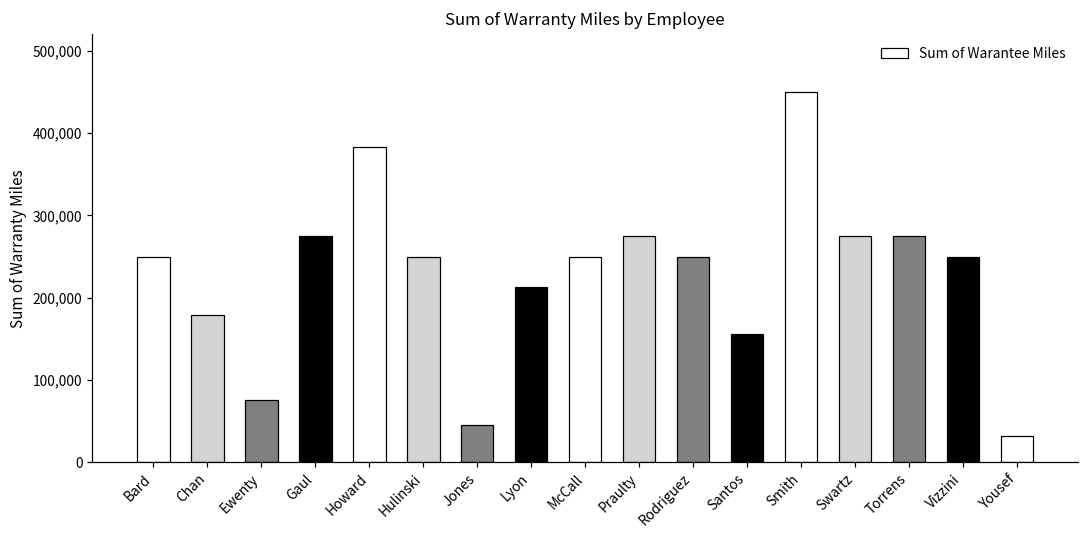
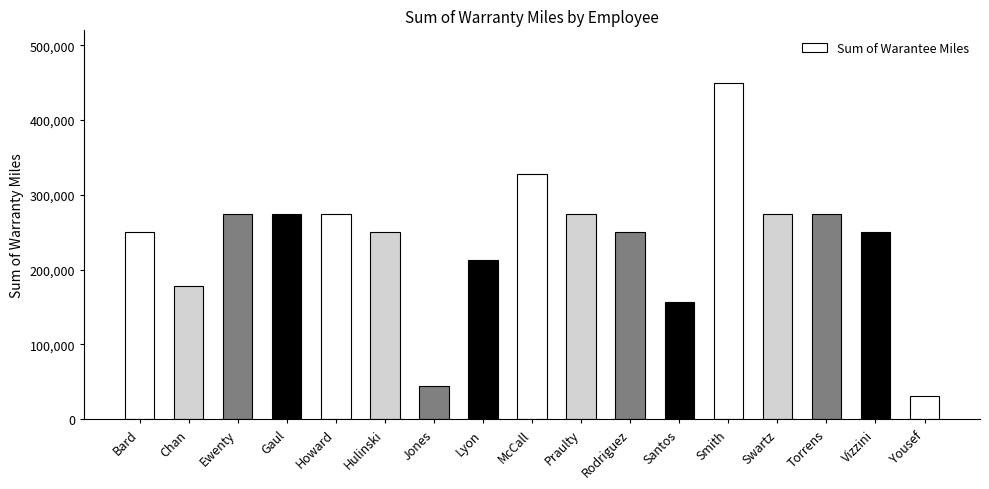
  {
    "Bard": "250,000",
    "Chan": "180,000",
-   "Ewenty": "80,000",
+   "Ewenty": "280,000",
    "Gaul": "280,000",
-   "Howard": "380,000",
+   "Howard": "280,000",
    "Hulinski": "250,000",
    "Jones": "40,000",
    "Lyon": "210,000",
-   "McCall": "250,000",
+   "McCall": "330,000",
    "Praulty": "280,000",
    "Rodriguez": "250,000",
    "Santos": "160,000",
    "Smith": "450,000",
    "Swartz": "280,000",
    "Torrens": "280,000",
    "Vizzini": "250,000",
    "Yousef": "30,000"
  }
